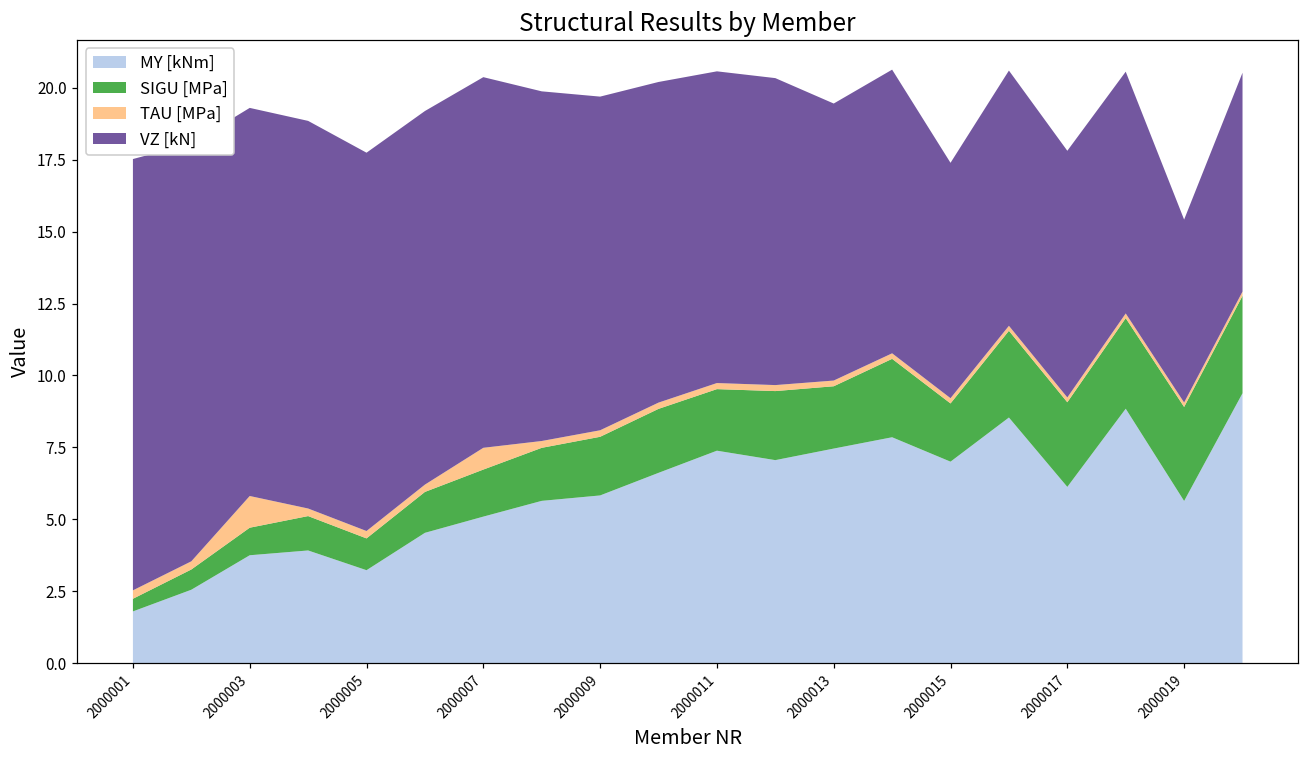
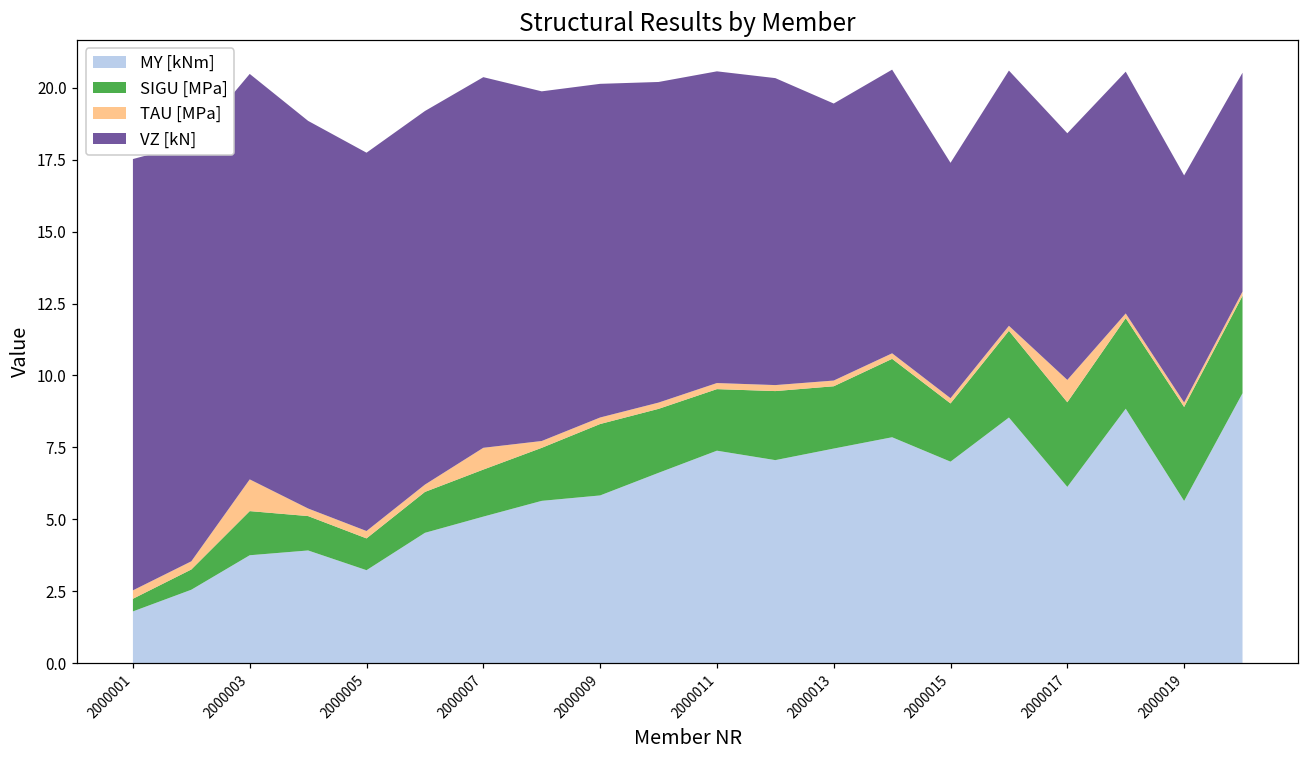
  {
    "MY [kNm]": {
      "2000001": 1.8,
      "2000003": 3.8,
      "2000005": 3.2,
      "2000007": 5.1,
      "2000009": 5.8,
      "2000011": 7.4,
      "2000013": 7.5,
      "2000015": 7.0,
      "2000017": 6.1,
      "2000019": 5.6
    },
    "SIGU [MPa]": {
      "2000001": 0.4,
-     "2000003": 1.0,
+     "2000003": 1.5,
      "2000005": 1.1,
      "2000007": 1.6,
-     "2000009": 2.0,
+     "2000009": 2.5,
      "2000011": 2.1,
      "2000013": 2.2,
      "2000015": 2.0,
      "2000017": 2.9,
      "2000019": 3.3
    },
    "TAU [MPa]": {
      "2000001": 0.3,
      "2000003": 1.1,
      "2000005": 0.3,
      "2000007": 0.8,
      "2000009": 0.2,
      "2000011": 0.2,
      "2000013": 0.2,
      "2000015": 0.2,
-     "2000017": 0.2,
+     "2000017": 0.8,
      "2000019": 0.2
    },
    "VZ [kN]": {
-     "2000003": 13.5,
+     "2000003": 14.1,
      "2000005": 13.1,
      "2000007": 12.9,
      "2000009": 11.6,
      "2000011": 10.8,
      "2000013": 9.6,
      "2000015": 8.2,
      "2000017": 8.6,
-     "2000019": 6.4
+     "2000019": 7.9
    }
  }
